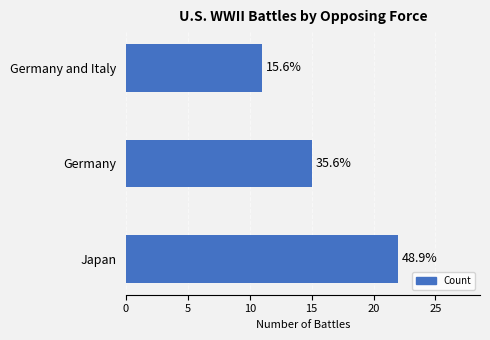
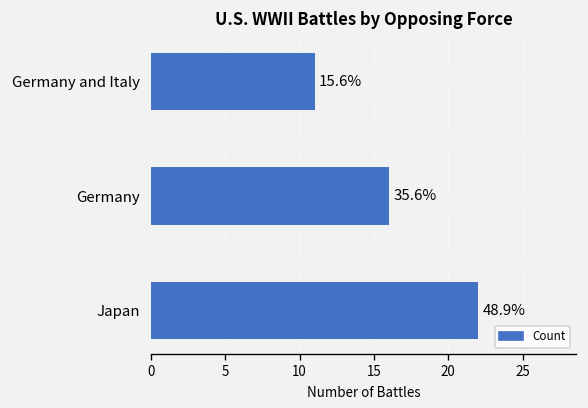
  {
-   "Germany": 15
+   "Germany": 16
  }
